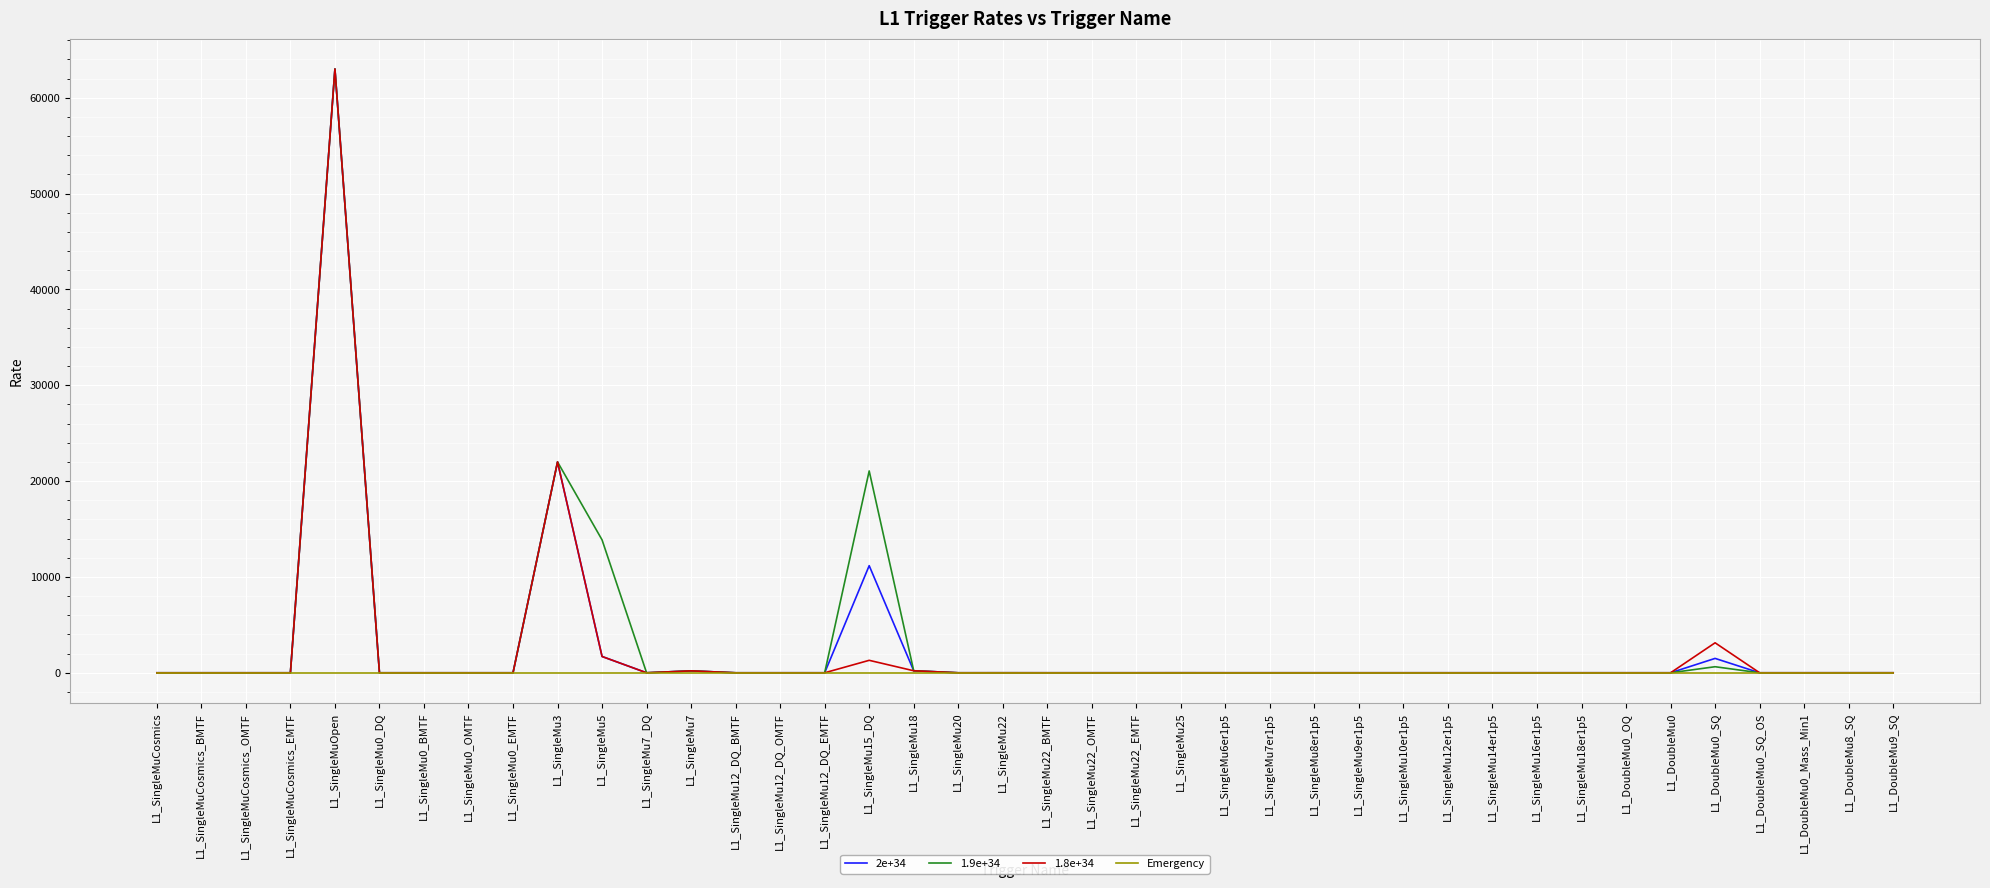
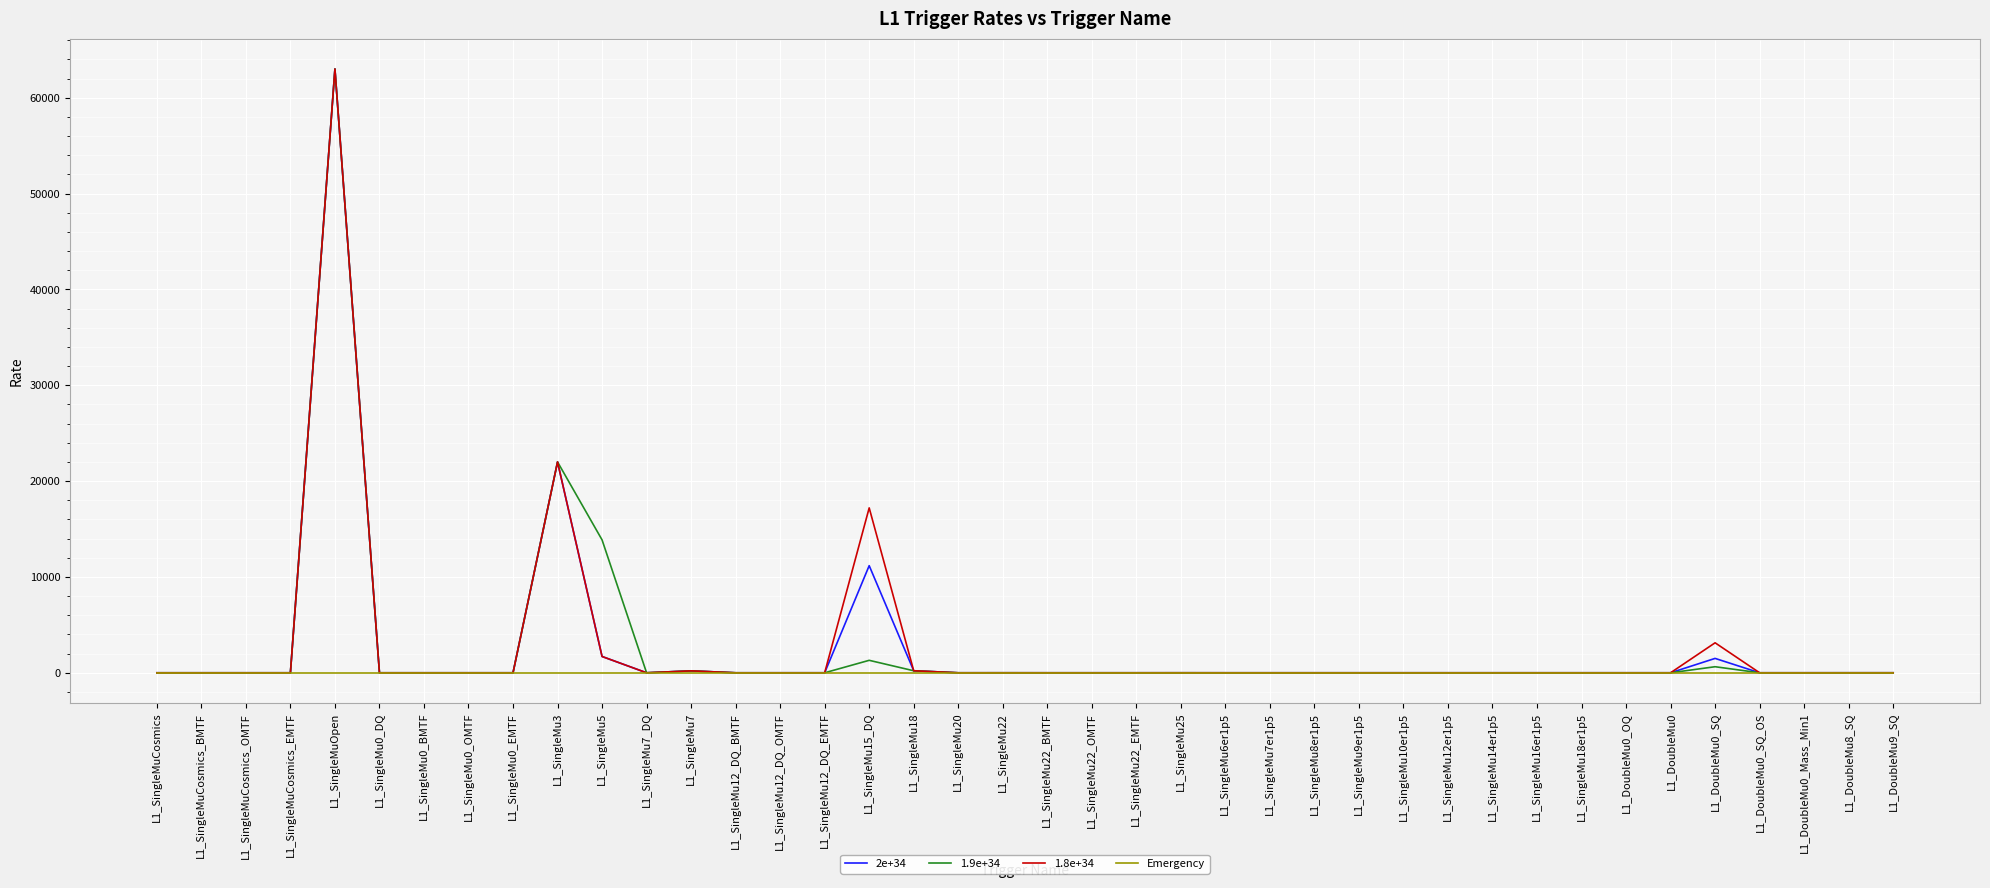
  {
    "2e+34": {
      "L1_SingleMu15_DQ": 11000,
      "L1_DoubleMu0_SQ": 2000
    },
    "1.9e+34": {
      "L1_SingleMu5": 14000,
-     "L1_SingleMu15_DQ": 21000,
+     "L1_SingleMu15_DQ": 1000,
      "L1_DoubleMu0_SQ": 1000
    },
    "1.8e+34": {
-     "L1_SingleMu15_DQ": 1000,
+     "L1_SingleMu15_DQ": 17000,
      "L1_DoubleMu0_SQ": 3000
    },
    "Emergency": {
      "L1_SingleMuOpen": 0,
      "L1_SingleMu3": 0,
      "L1_SingleMu5": 0,
      "L1_SingleMu15_DQ": 0,
      "L1_DoubleMu0_SQ": 0
    }
  }
